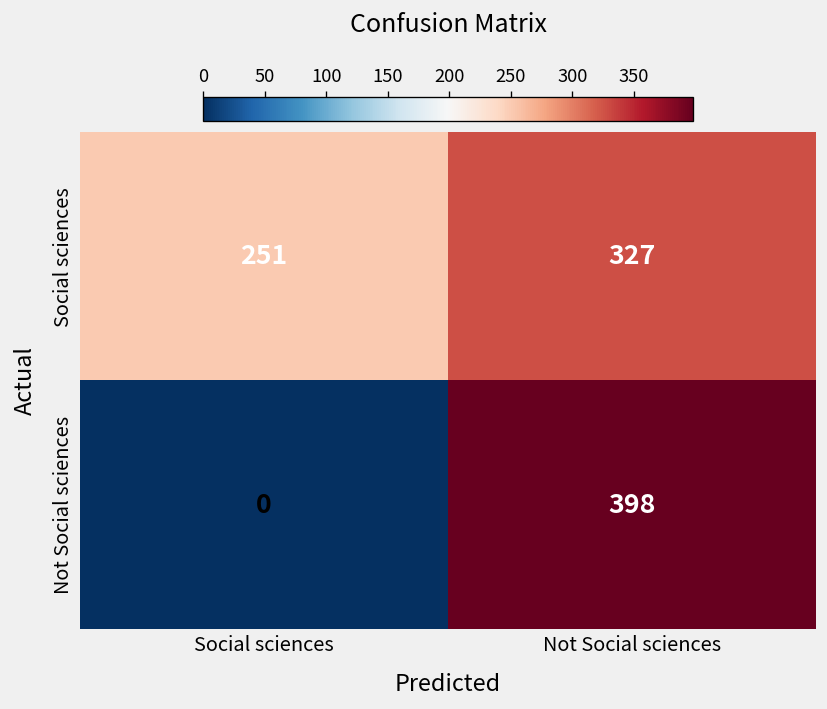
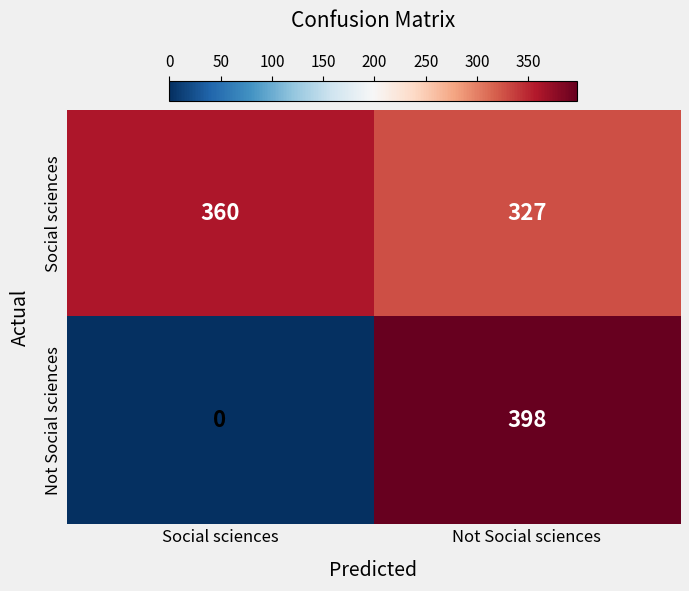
  {
    "Social sciences": {
-     "Social sciences": 251,
+     "Social sciences": 360,
      "Not Social sciences": 327
    },
    "Not Social sciences": {
      "Social sciences": 0,
      "Not Social sciences": 398
    }
  }
